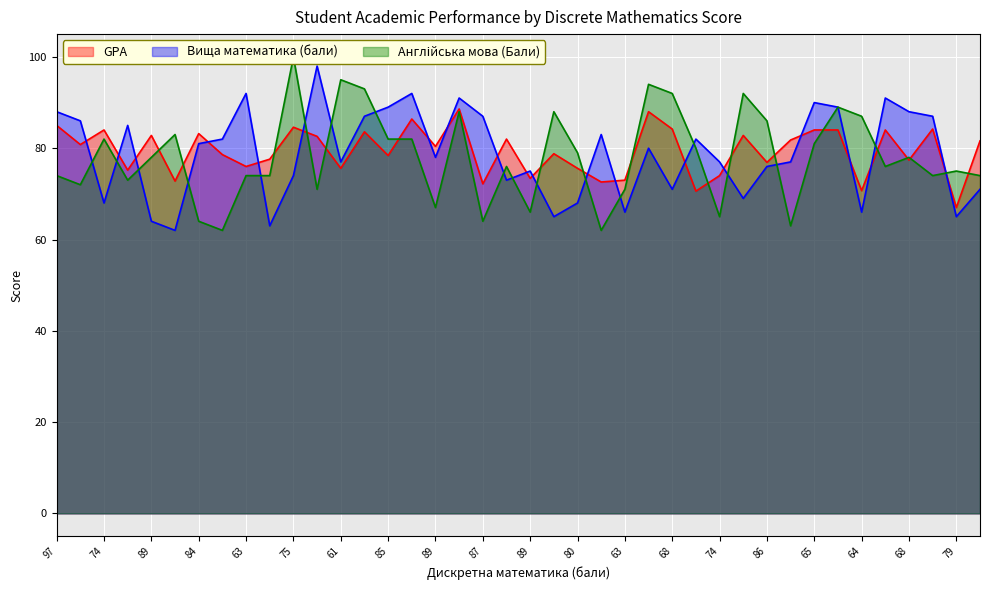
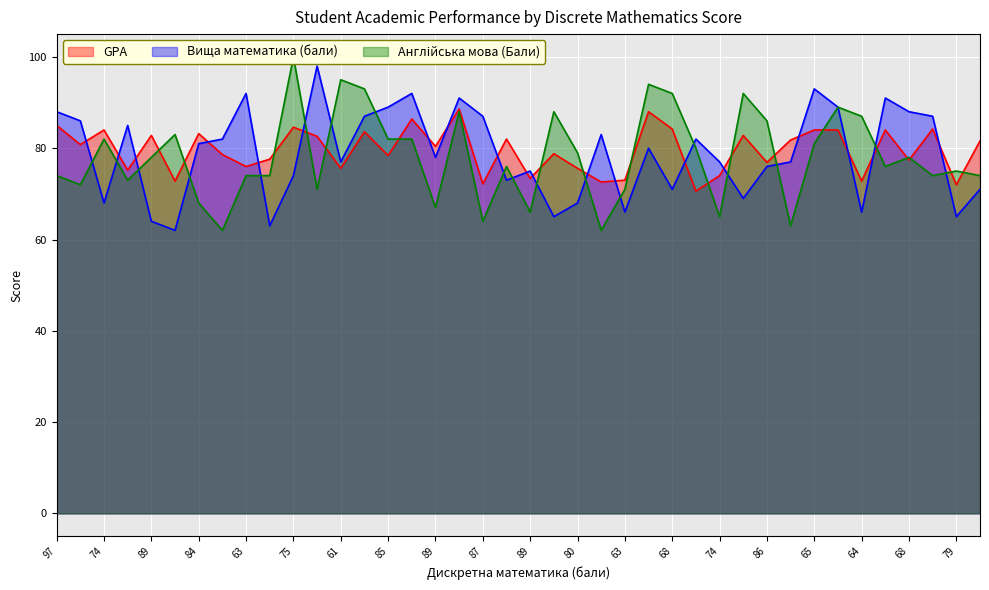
  {
    "GPA": {
      "97": 85,
      "84": 83,
      "75": 85,
      "61": 76,
      "85": 78,
      "87": 72,
      "80": 76,
      "86": 77,
      "65": 84,
-     "64": 71,
-     "79": 67
+     "64": 73,
+     "79": 72
    },
    "Вища математика (бали)": {
      "97": 88,
      "84": 81,
      "75": 74,
      "61": 77,
      "85": 89,
      "87": 87,
      "80": 68,
      "86": 76,
-     "65": 90,
+     "65": 93,
      "64": 66,
      "79": 65
    },
    "Англійська мова (Бали)": {
      "97": 74,
-     "84": 64,
+     "84": 68,
      "61": 95,
      "85": 82,
      "87": 64,
      "80": 79,
      "86": 86,
      "65": 81,
      "64": 87,
      "79": 75
    }
  }
